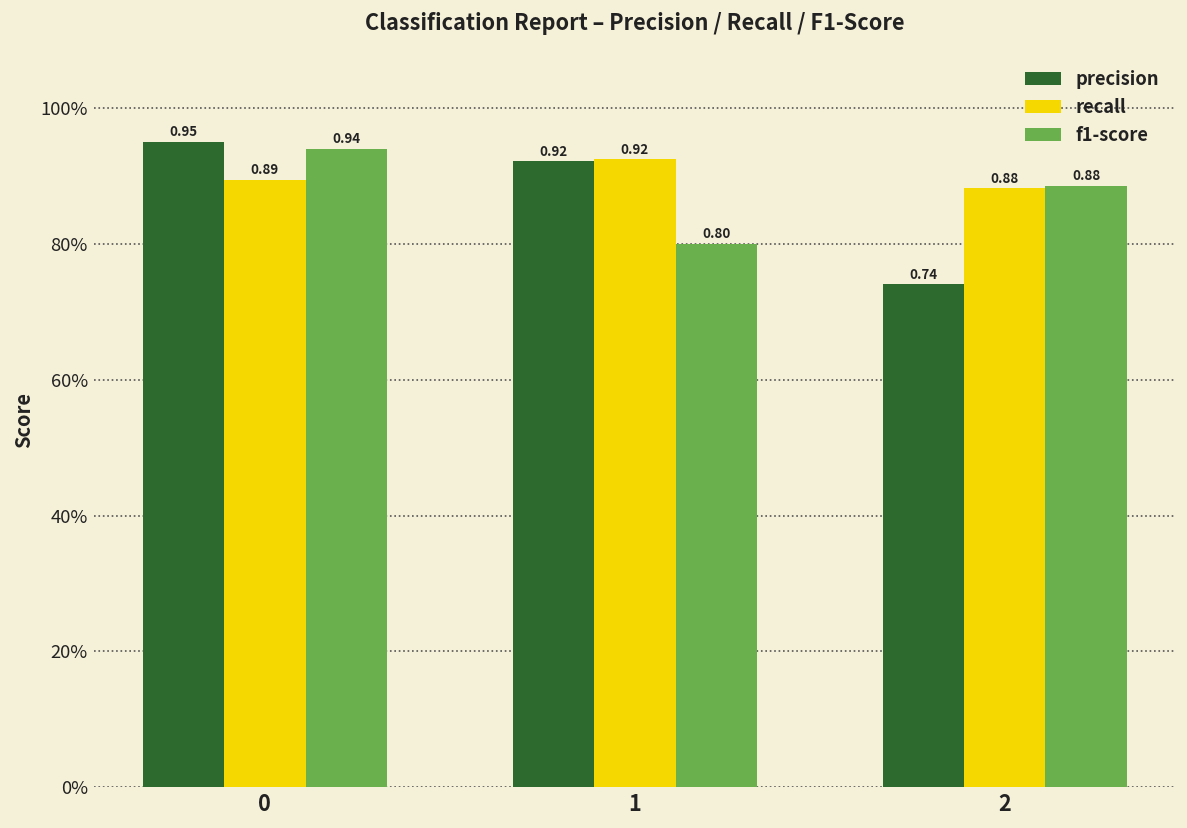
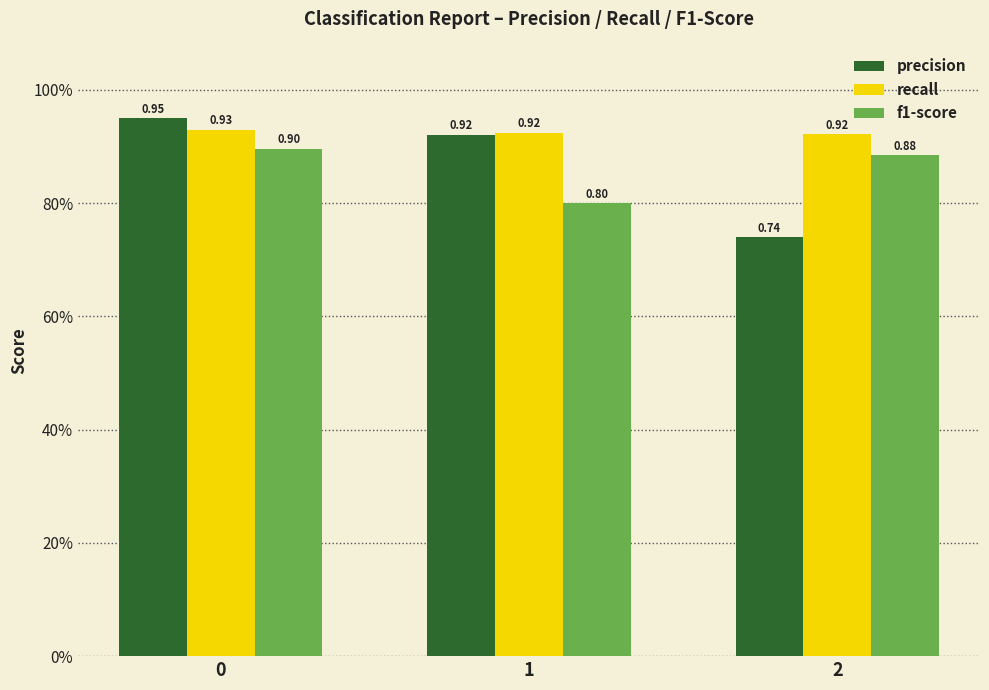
  {
    "precision": {
      "0": 0.95,
      "1": 0.92,
      "2": 0.74
    },
    "recall": {
-     "0": 0.89,
+     "0": 0.93,
      "1": 0.92,
-     "2": 0.88
+     "2": 0.92
    },
    "f1-score": {
-     "0": 0.94,
+     "0": 0.90,
      "1": 0.80,
      "2": 0.88
    }
  }
